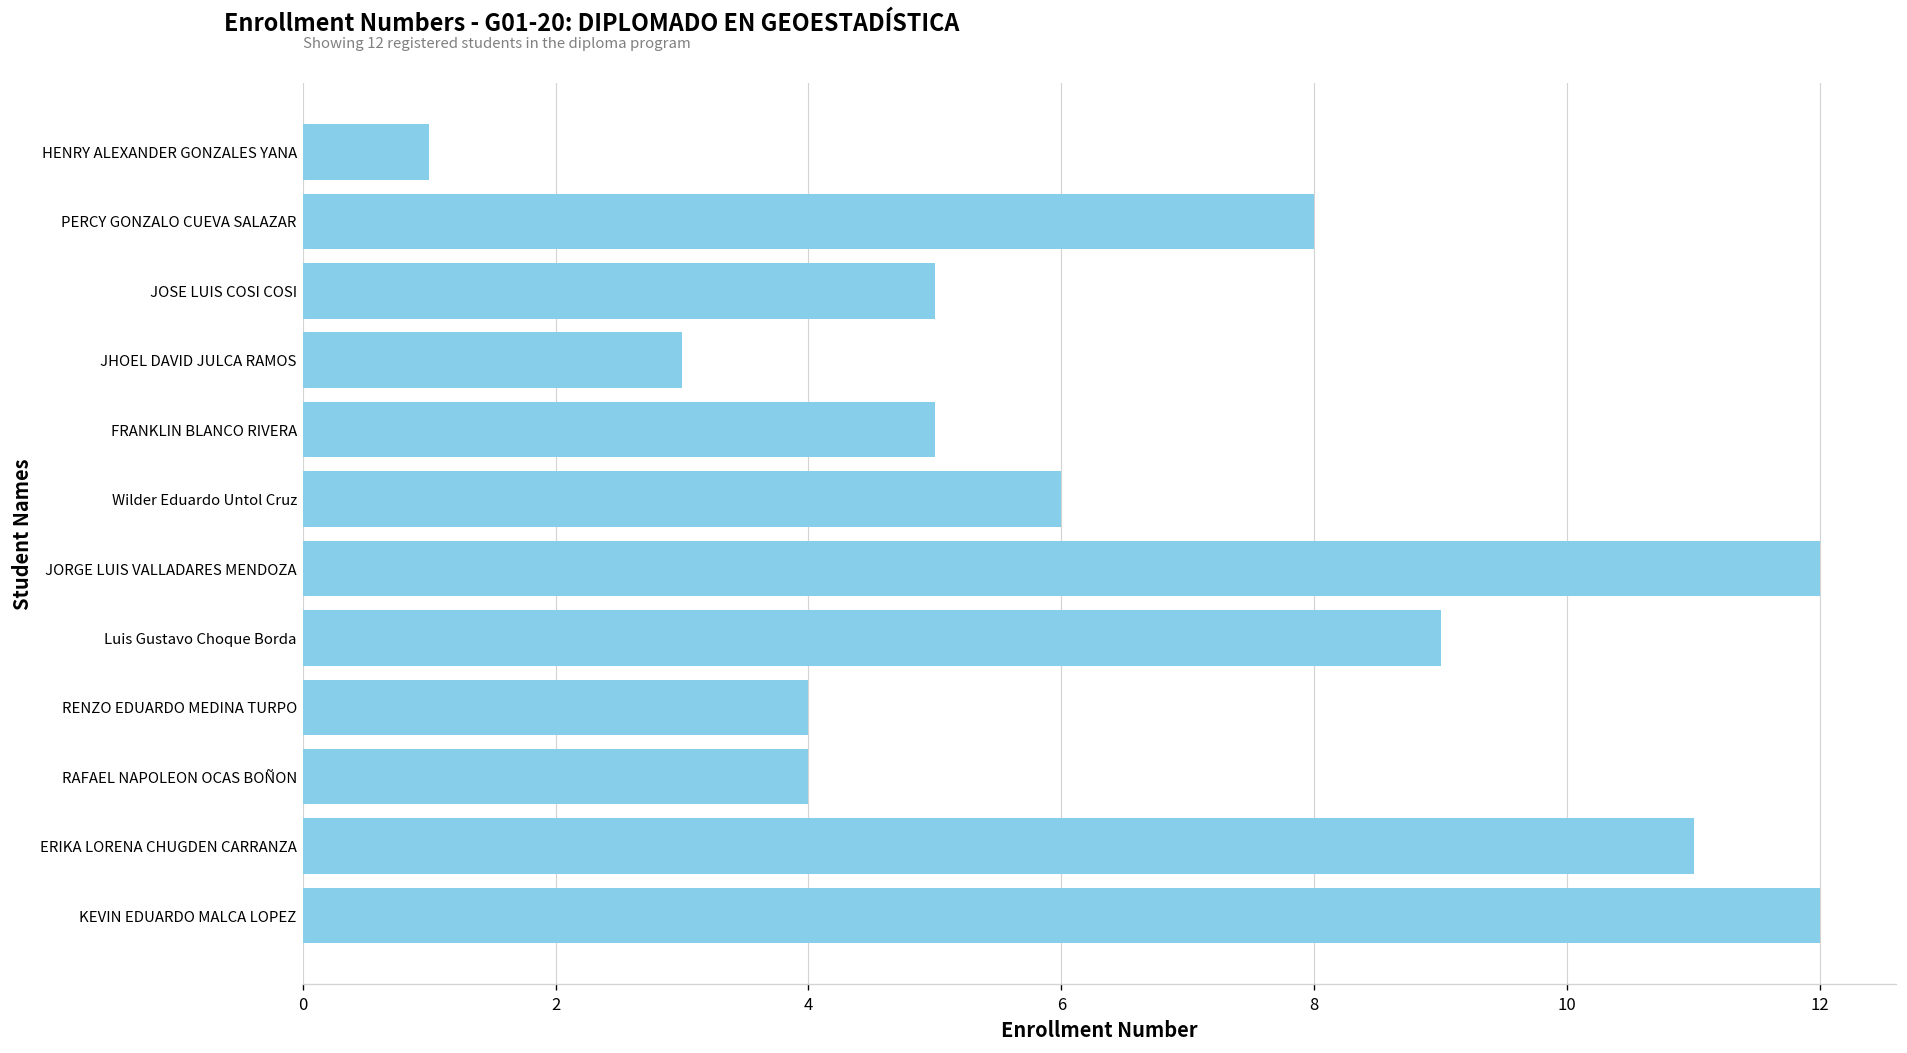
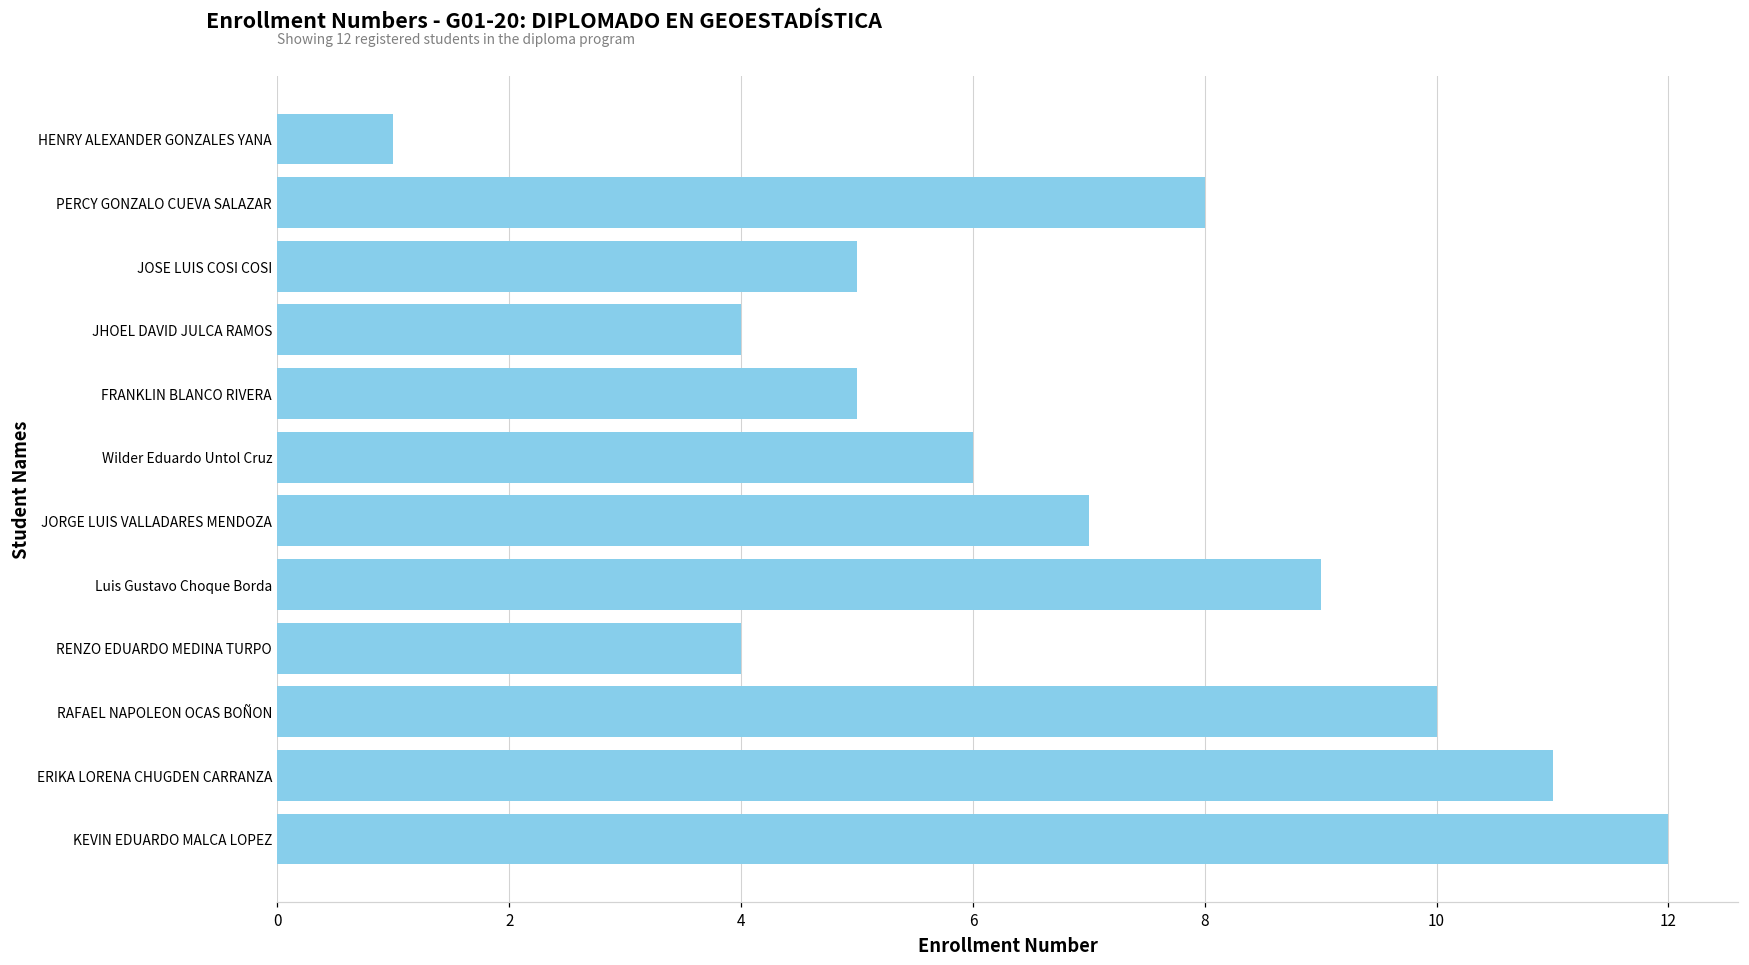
  {
    "HENRY ALEXANDER GONZALES YANA": 1,
    "PERCY GONZALO CUEVA SALAZAR": 8,
    "JOSE LUIS COSI COSI": 5,
-   "JHOEL DAVID JULCA RAMOS": 3,
+   "JHOEL DAVID JULCA RAMOS": 4,
    "FRANKLIN BLANCO RIVERA": 5,
    "Wilder Eduardo Untol Cruz": 6,
-   "JORGE LUIS VALLADARES MENDOZA": 12,
+   "JORGE LUIS VALLADARES MENDOZA": 7,
    "Luis Gustavo Choque Borda": 9,
    "RENZO EDUARDO MEDINA TURPO": 4,
-   "RAFAEL NAPOLEON OCAS BOÑON": 4,
+   "RAFAEL NAPOLEON OCAS BOÑON": 10,
    "ERIKA LORENA CHUGDEN CARRANZA": 11,
    "KEVIN EDUARDO MALCA LOPEZ": 12
  }
